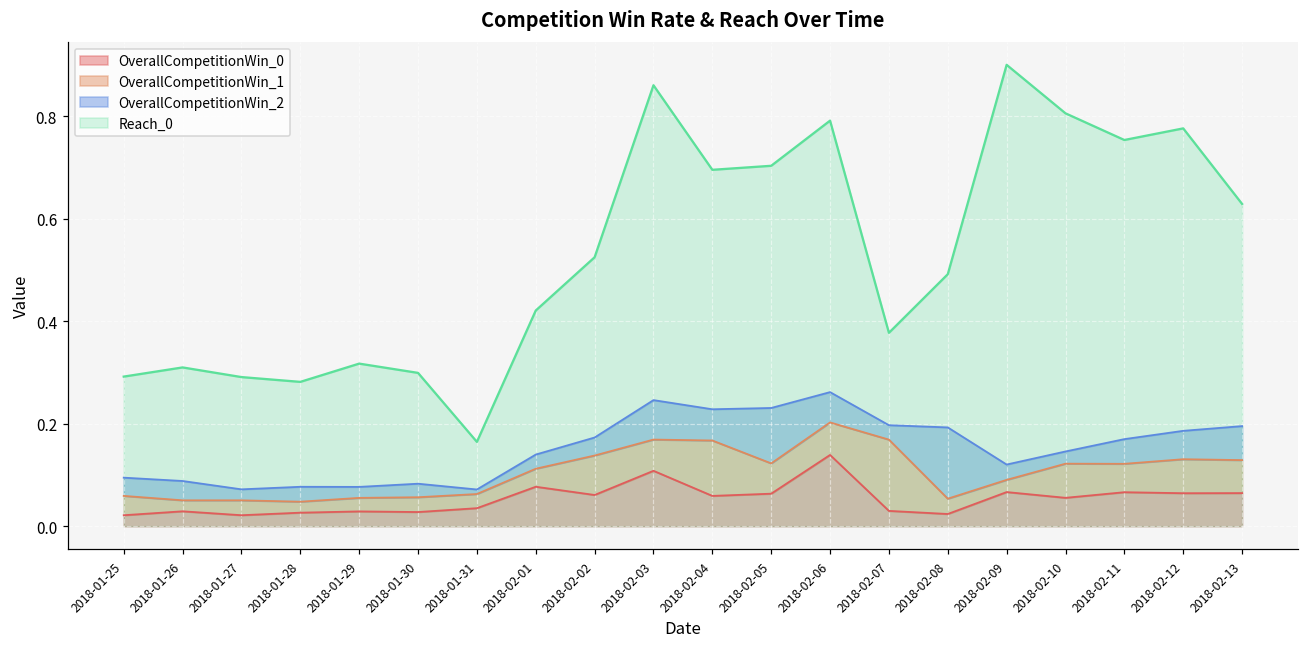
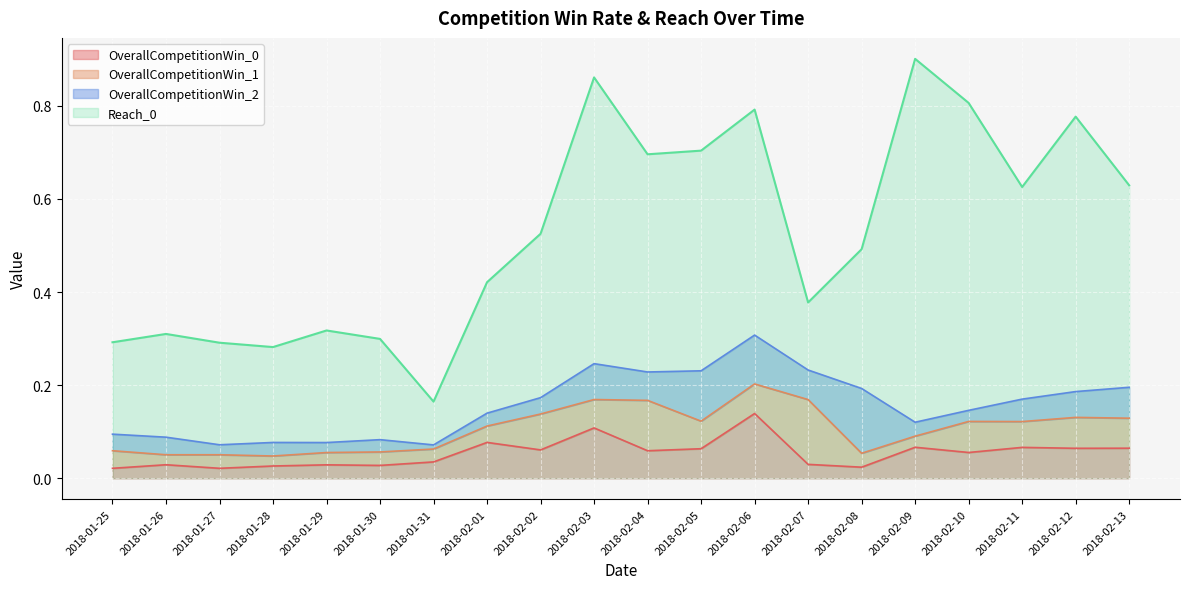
  {
    "OverallCompetitionWin_2": {
      "2018-01-25": 0.04,
      "2018-01-26": 0.04,
      "2018-01-27": 0.02,
      "2018-01-28": 0.03,
      "2018-01-29": 0.02,
      "2018-01-30": 0.03,
      "2018-01-31": 0.01,
      "2018-02-01": 0.03,
      "2018-02-02": 0.04,
      "2018-02-03": 0.08,
      "2018-02-04": 0.06,
      "2018-02-05": 0.11,
-     "2018-02-06": 0.06,
-     "2018-02-07": 0.03,
+     "2018-02-06": 0.10,
+     "2018-02-07": 0.06,
      "2018-02-08": 0.14,
      "2018-02-09": 0.03,
      "2018-02-10": 0.02,
      "2018-02-11": 0.05,
      "2018-02-12": 0.06,
      "2018-02-13": 0.07
    },
    "Reach_0": {
      "2018-01-25": 0.29,
      "2018-01-26": 0.31,
      "2018-01-27": 0.29,
      "2018-01-28": 0.28,
      "2018-01-29": 0.32,
      "2018-01-30": 0.30,
      "2018-01-31": 0.16,
      "2018-02-01": 0.42,
      "2018-02-02": 0.53,
      "2018-02-03": 0.86,
      "2018-02-04": 0.70,
      "2018-02-05": 0.70,
      "2018-02-06": 0.79,
      "2018-02-07": 0.38,
      "2018-02-08": 0.49,
      "2018-02-09": 0.90,
      "2018-02-10": 0.81,
-     "2018-02-11": 0.75,
+     "2018-02-11": 0.63,
      "2018-02-12": 0.78,
      "2018-02-13": 0.63
    }
  }
